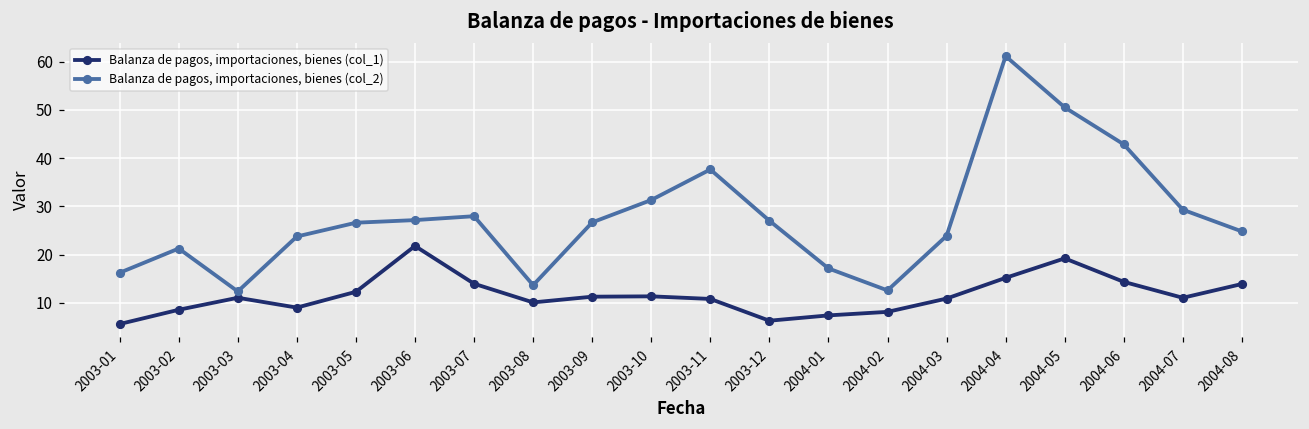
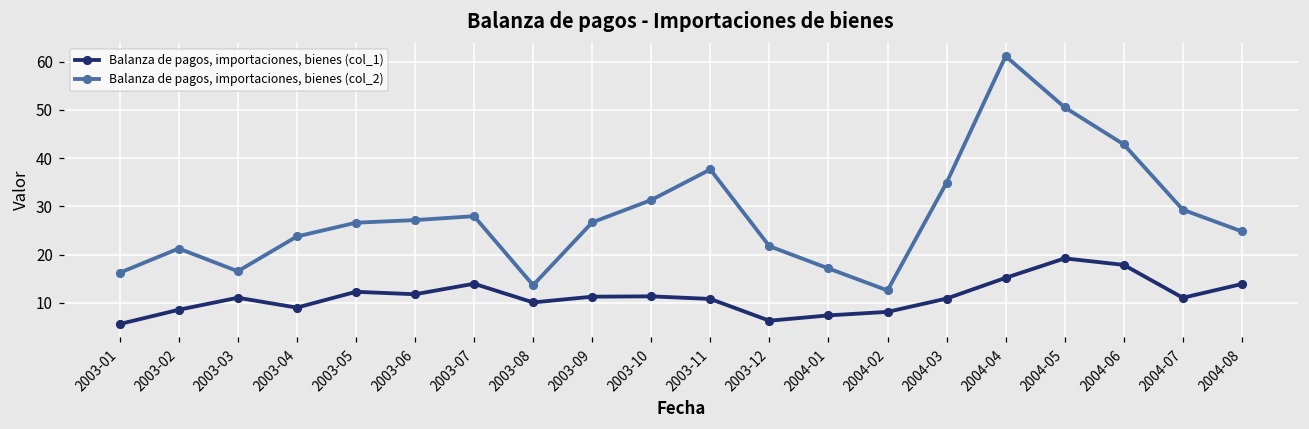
  {
    "Balanza de pagos, importaciones, bienes (col_1)": {
      "2003-01": 6,
      "2003-02": 9,
      "2003-03": 11,
      "2003-04": 9,
      "2003-05": 12,
-     "2003-06": 22,
+     "2003-06": 12,
      "2003-07": 14,
      "2003-08": 10,
      "2003-09": 11,
      "2003-10": 11,
      "2003-11": 11,
      "2003-12": 6,
      "2004-01": 7,
      "2004-02": 8,
      "2004-03": 11,
      "2004-04": 15,
      "2004-05": 19,
-     "2004-06": 14,
+     "2004-06": 18,
      "2004-07": 11,
      "2004-08": 14
    },
    "Balanza de pagos, importaciones, bienes (col_2)": {
      "2003-01": 16,
      "2003-02": 21,
-     "2003-03": 12,
+     "2003-03": 17,
      "2003-04": 24,
      "2003-05": 27,
      "2003-06": 27,
      "2003-07": 28,
      "2003-08": 14,
      "2003-09": 27,
      "2003-10": 31,
      "2003-11": 38,
-     "2003-12": 27,
+     "2003-12": 22,
      "2004-01": 17,
      "2004-02": 13,
-     "2004-03": 24,
+     "2004-03": 35,
      "2004-04": 61,
      "2004-05": 51,
      "2004-06": 43,
      "2004-07": 29,
      "2004-08": 25
    }
  }
